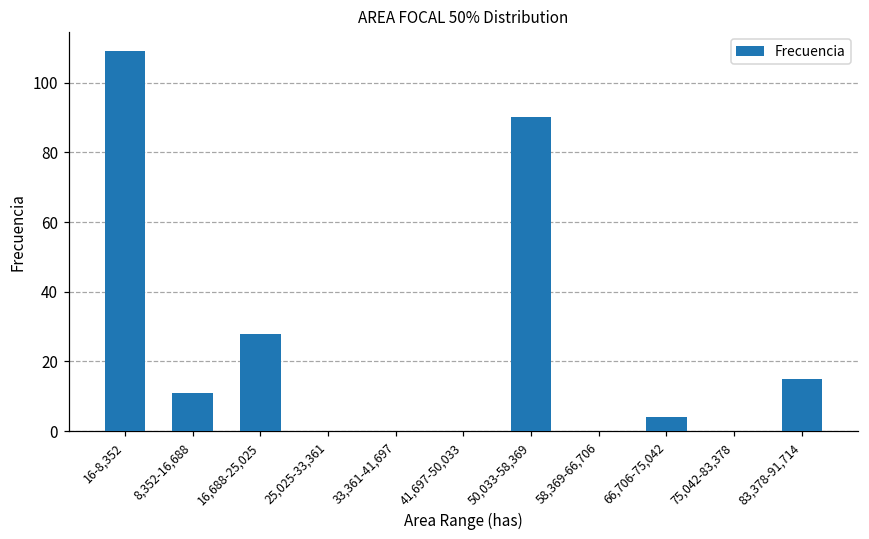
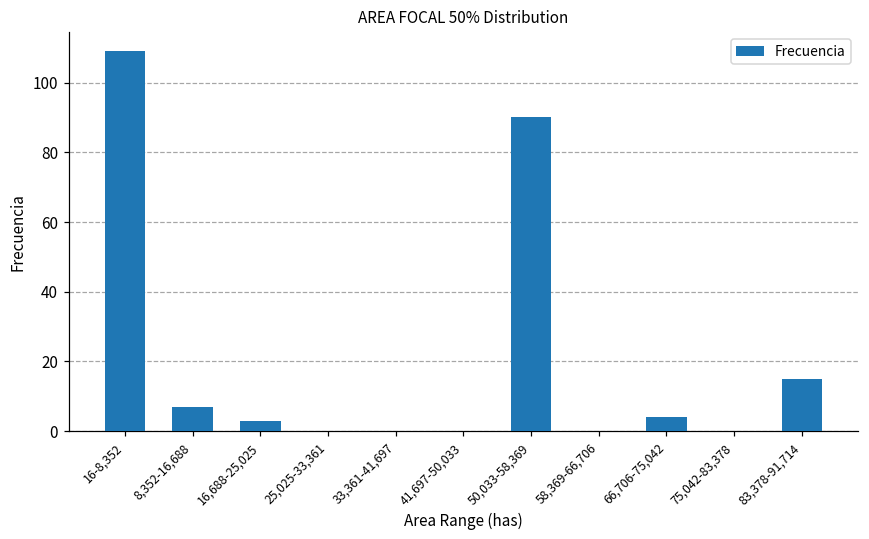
  {
    "16-8,352": 109,
-   "8,352-16,688": 11,
-   "16,688-25,025": 28,
+   "8,352-16,688": 7,
+   "16,688-25,025": 3,
    "25,025-33,361": 0,
    "33,361-41,697": 0,
    "41,697-50,033": 0,
    "50,033-58,369": 90,
    "58,369-66,706": 0,
    "66,706-75,042": 4,
    "75,042-83,378": 0,
    "83,378-91,714": 15
  }
